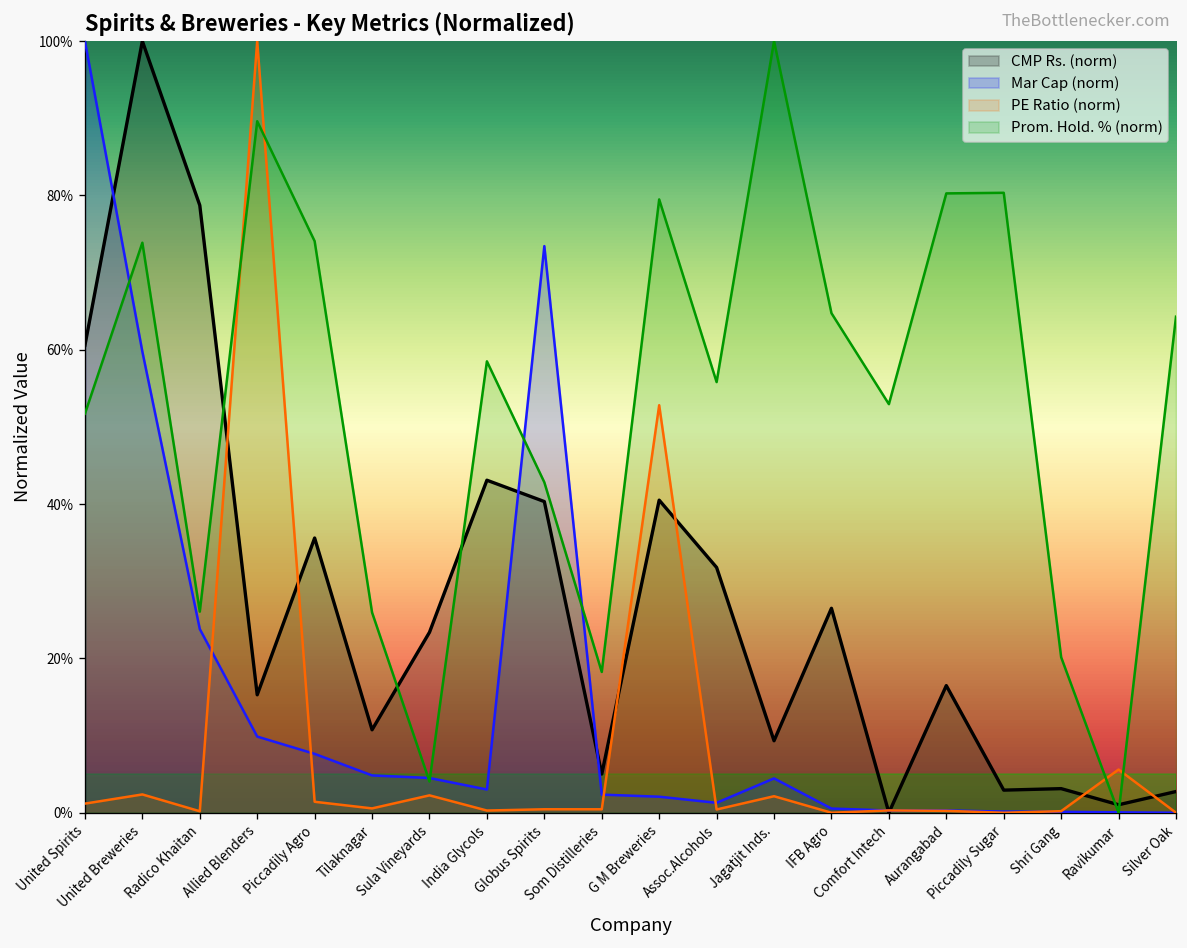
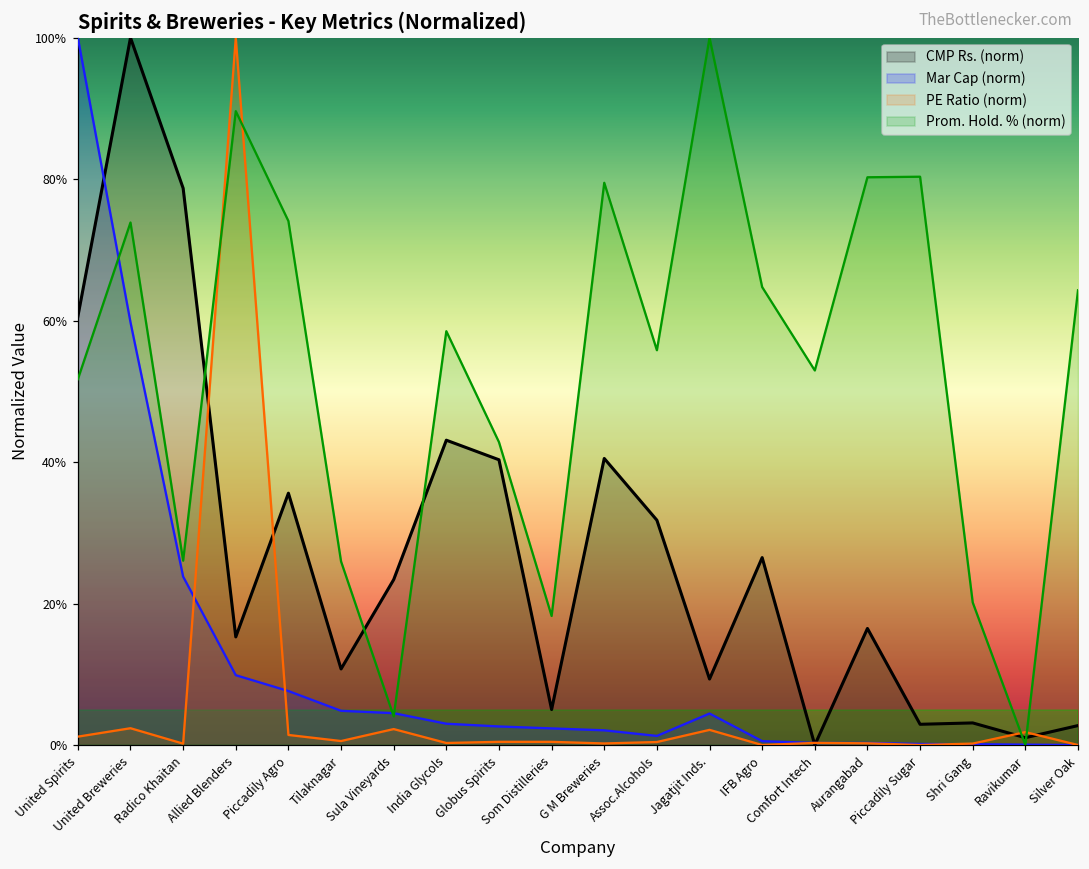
  {
    "Mar Cap (norm)": {
      "United Spirits": "100%",
      "United Breweries": "60%",
      "Radico Khaitan": "24%",
      "Allied Blenders": "10%",
      "Piccadily Agro": "8%",
      "Tilaknagar": "5%",
      "Sula Vineyards": "5%",
      "India Glycols": "3%",
-     "Globus Spirits": "73%",
+     "Globus Spirits": "3%",
      "Som Distilleries": "2%",
      "G M Breweries": "2%",
      "Assoc.Alcohols": "1%",
      "Jagatjit Inds.": "4%",
      "IFB Agro": "1%"
    },
    "PE Ratio (norm)": {
      "United Spirits": "1%",
      "United Breweries": "2%",
      "Radico Khaitan": "0%",
      "Allied Blenders": "100%",
      "Piccadily Agro": "1%",
      "Tilaknagar": "1%",
      "Sula Vineyards": "2%",
      "India Glycols": "0%",
      "Globus Spirits": "0%",
      "Som Distilleries": "0%",
-     "G M Breweries": "53%",
+     "G M Breweries": "0%",
      "Assoc.Alcohols": "0%",
      "Jagatjit Inds.": "2%",
      "IFB Agro": "0%",
-     "Ravikumar": "6%"
+     "Ravikumar": "2%"
    }
  }
